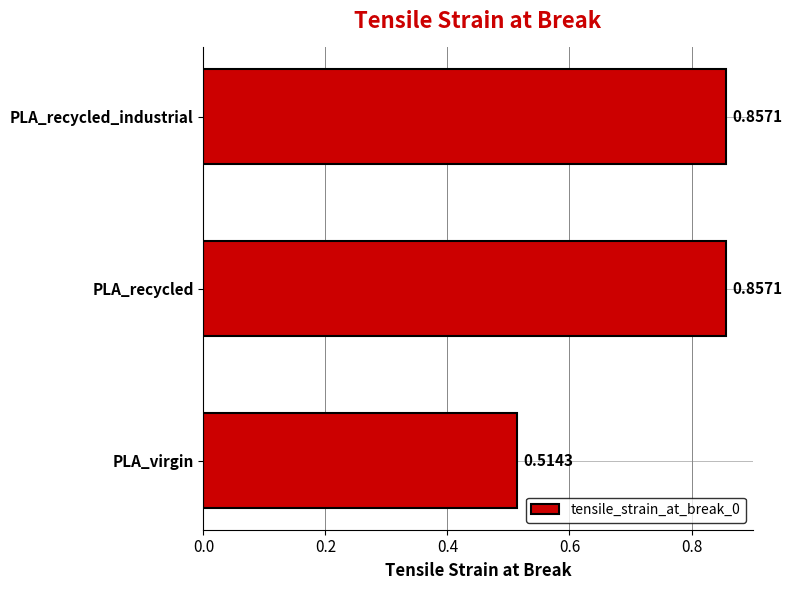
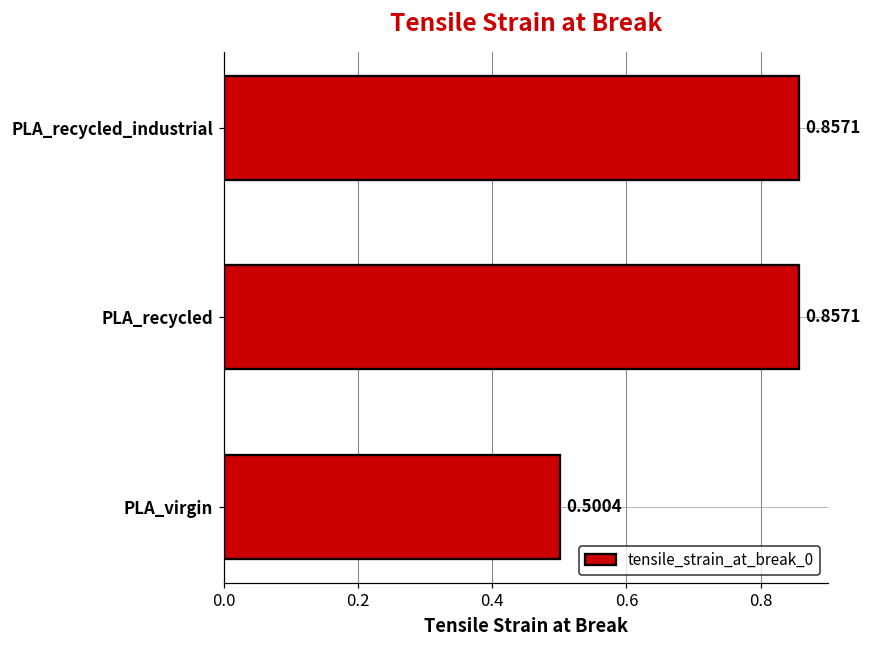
  {
    "PLA_recycled_industrial": 0.8571,
    "PLA_recycled": 0.8571,
-   "PLA_virgin": 0.5143
+   "PLA_virgin": 0.5004
  }
